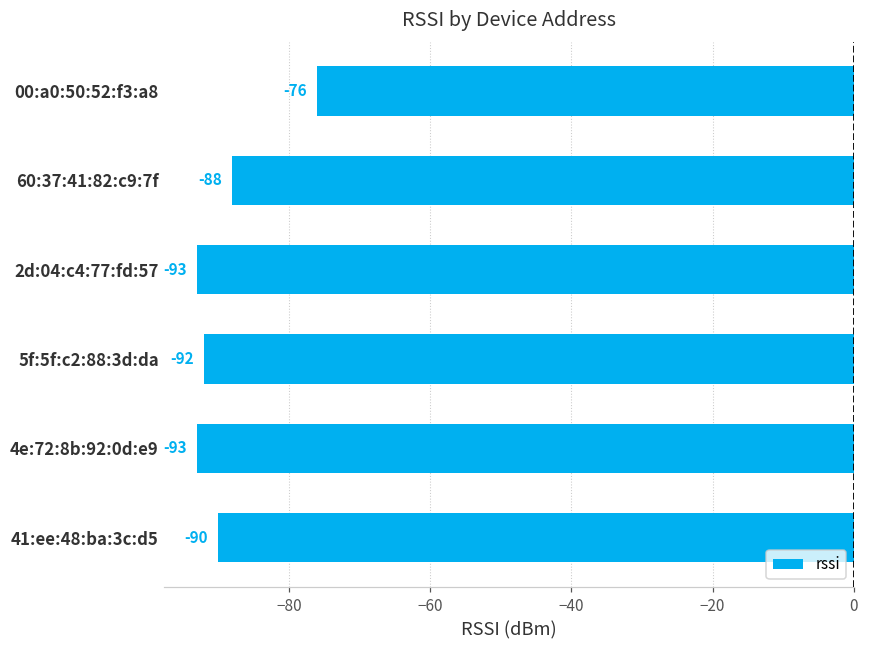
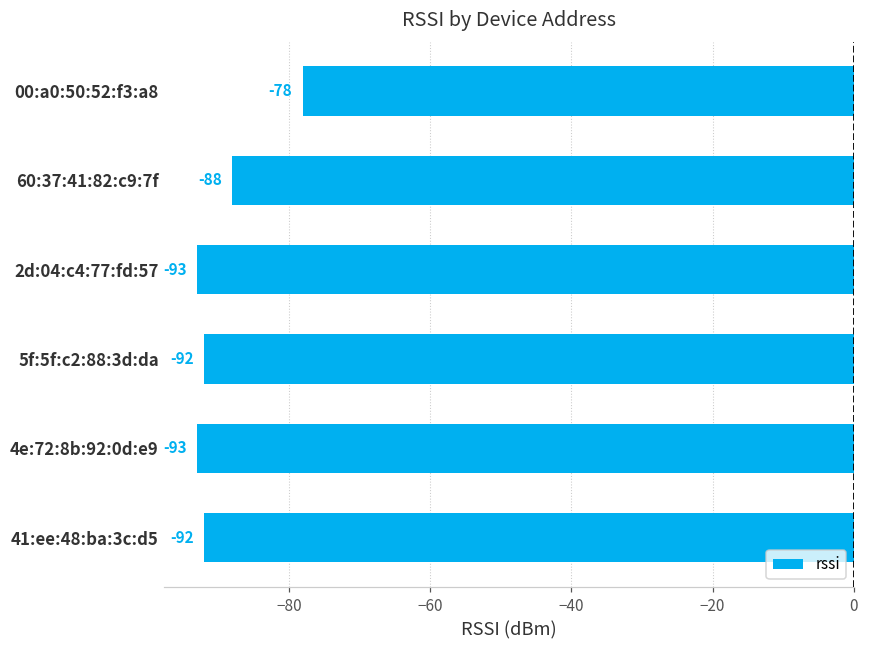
  {
-   "00:a0:50:52:f3:a8": -76,
+   "00:a0:50:52:f3:a8": -78,
    "60:37:41:82:c9:7f": -88,
    "2d:04:c4:77:fd:57": -93,
    "5f:5f:c2:88:3d:da": -92,
    "4e:72:8b:92:0d:e9": -93,
-   "41:ee:48:ba:3c:d5": -90
+   "41:ee:48:ba:3c:d5": -92
  }
